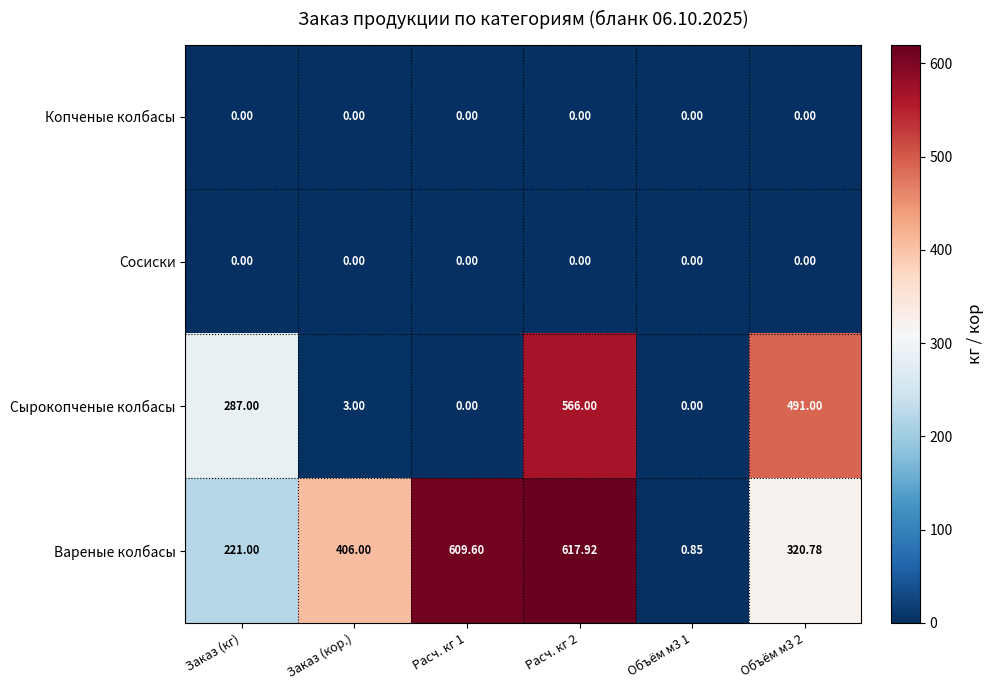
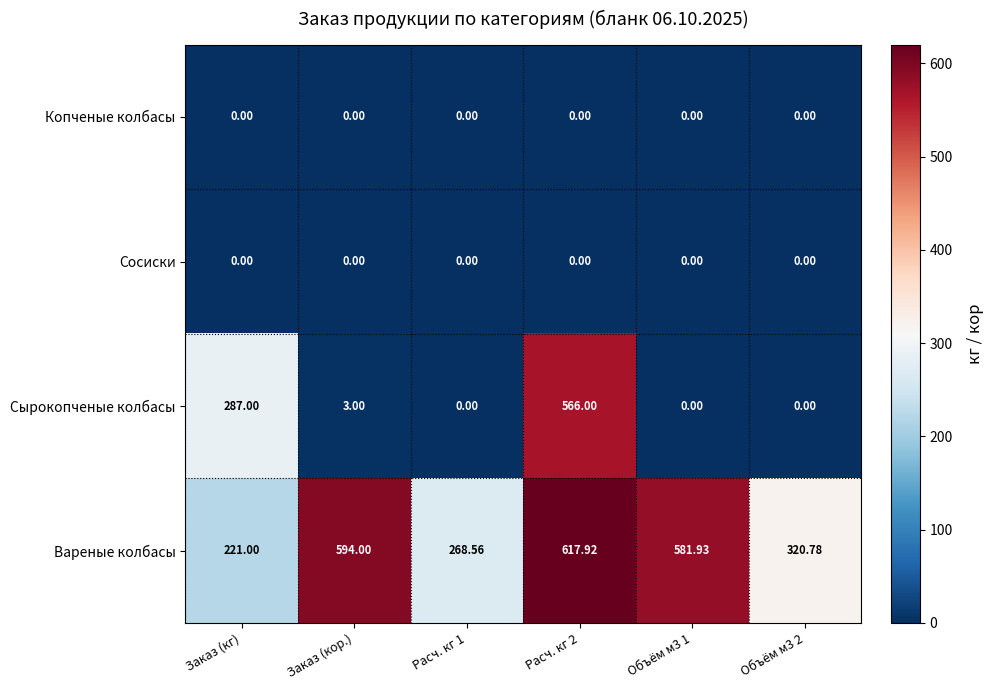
  {
    "Копченые колбасы": {
      "Заказ (кг)": 0.00,
      "Заказ (кор.)": 0.00,
      "Расч. кг 1": 0.00,
      "Расч. кг 2": 0.00,
      "Объём м3 1": 0.00,
      "Объём м3 2": 0.00
    },
    "Сосиски": {
      "Заказ (кг)": 0.00,
      "Заказ (кор.)": 0.00,
      "Расч. кг 1": 0.00,
      "Расч. кг 2": 0.00,
      "Объём м3 1": 0.00,
      "Объём м3 2": 0.00
    },
    "Сырокопченые колбасы": {
      "Заказ (кг)": 287.00,
      "Заказ (кор.)": 3.00,
      "Расч. кг 1": 0.00,
      "Расч. кг 2": 566.00,
      "Объём м3 1": 0.00,
-     "Объём м3 2": 491.00
+     "Объём м3 2": 0.00
    },
    "Вареные колбасы": {
      "Заказ (кг)": 221.00,
-     "Заказ (кор.)": 406.00,
-     "Расч. кг 1": 609.60,
+     "Заказ (кор.)": 594.00,
+     "Расч. кг 1": 268.56,
      "Расч. кг 2": 617.92,
-     "Объём м3 1": 0.85,
+     "Объём м3 1": 581.93,
      "Объём м3 2": 320.78
    }
  }
